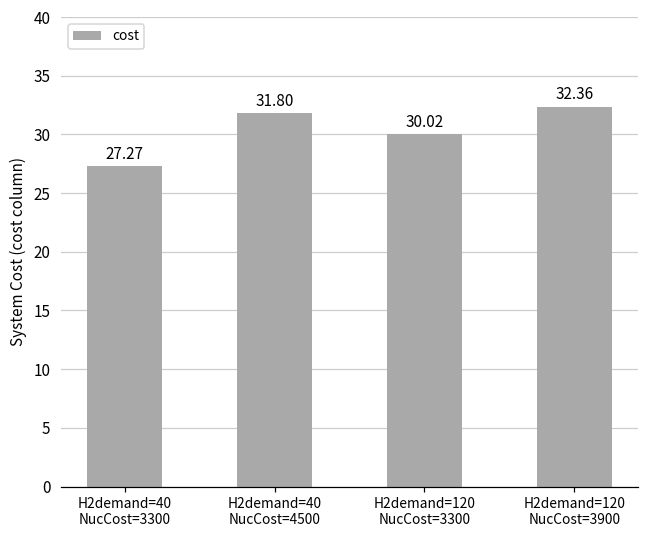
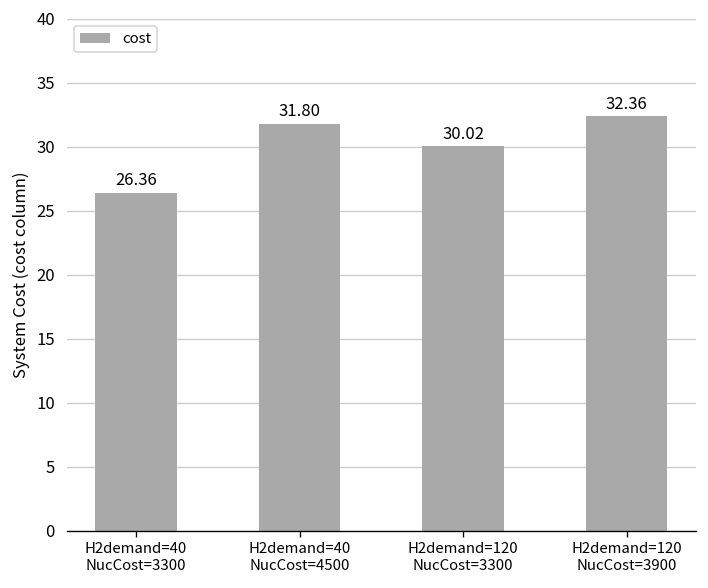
  {
-   "H2demand=40 NucCost=3300": 27.27,
+   "H2demand=40 NucCost=3300": 26.36,
    "H2demand=40 NucCost=4500": 31.80,
    "H2demand=120 NucCost=3300": 30.02,
    "H2demand=120 NucCost=3900": 32.36
  }
